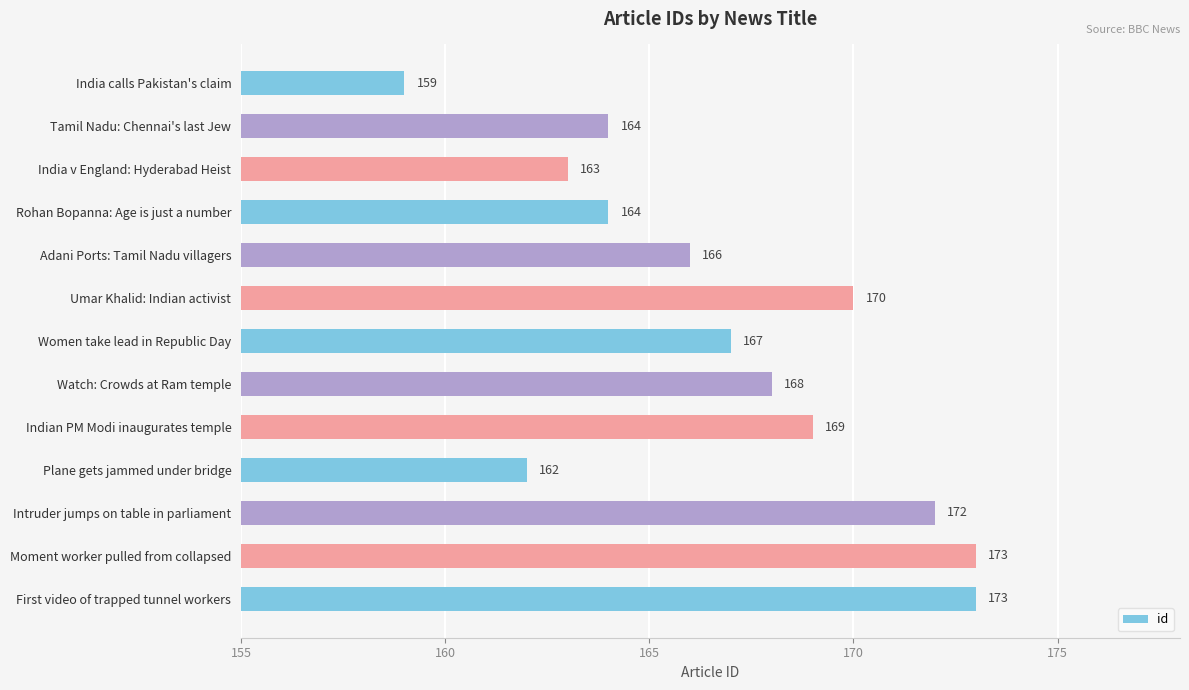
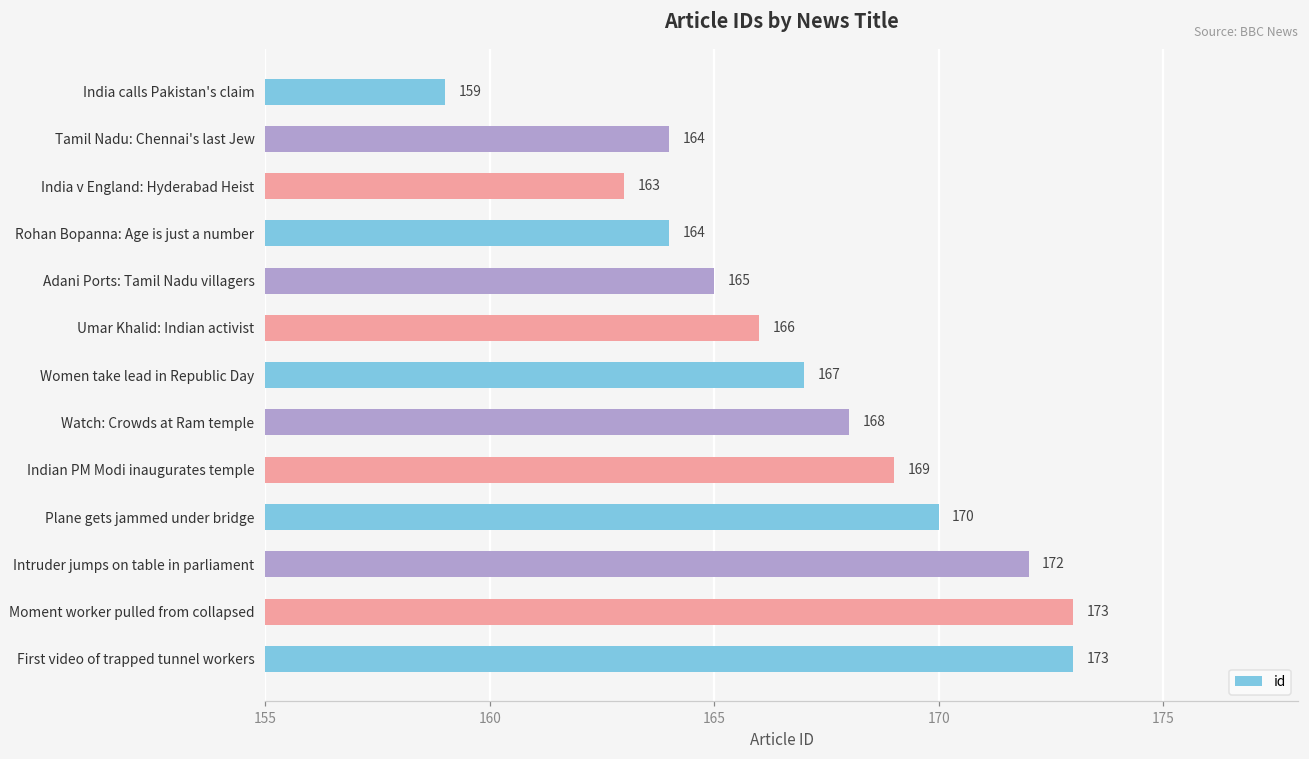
  {
    "India calls Pakistan's claim": 159,
    "Tamil Nadu: Chennai's last Jew": 164,
    "India v England: Hyderabad Heist": 163,
    "Rohan Bopanna: Age is just a number": 164,
-   "Adani Ports: Tamil Nadu villagers": 166,
-   "Umar Khalid: Indian activist": 170,
+   "Adani Ports: Tamil Nadu villagers": 165,
+   "Umar Khalid: Indian activist": 166,
    "Women take lead in Republic Day": 167,
    "Watch: Crowds at Ram temple": 168,
    "Indian PM Modi inaugurates temple": 169,
-   "Plane gets jammed under bridge": 162,
+   "Plane gets jammed under bridge": 170,
    "Intruder jumps on table in parliament": 172,
    "Moment worker pulled from collapsed": 173,
    "First video of trapped tunnel workers": 173
  }
